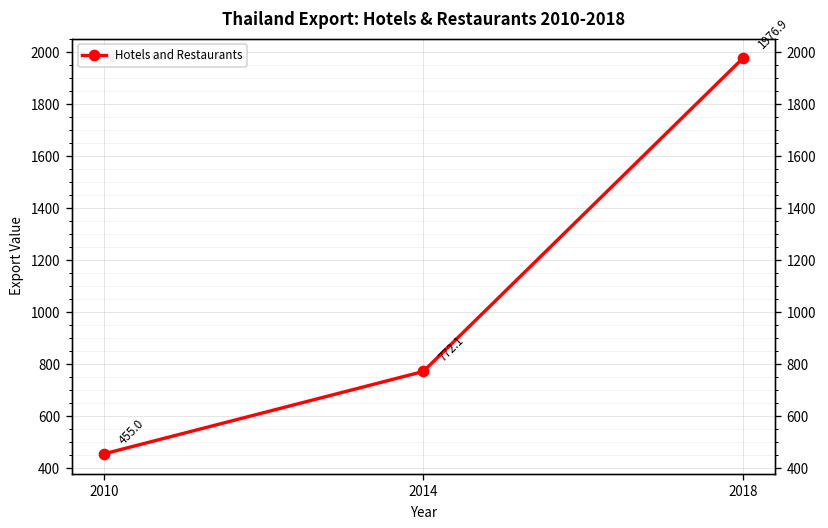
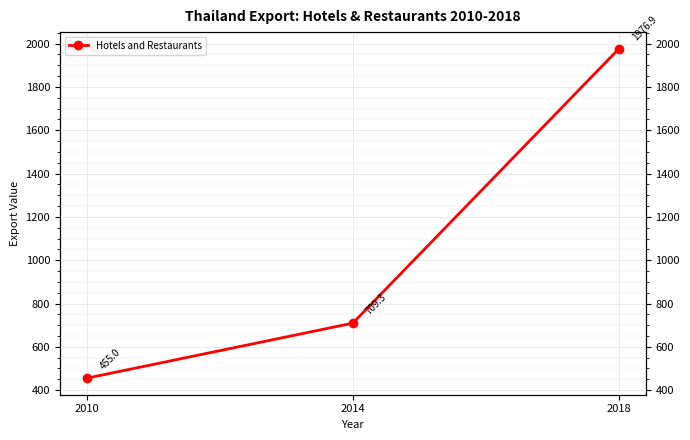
  {
    "2010": 455.0,
-   "2014": 772.1,
+   "2014": 709.3,
    "2018": 1976.9
  }
